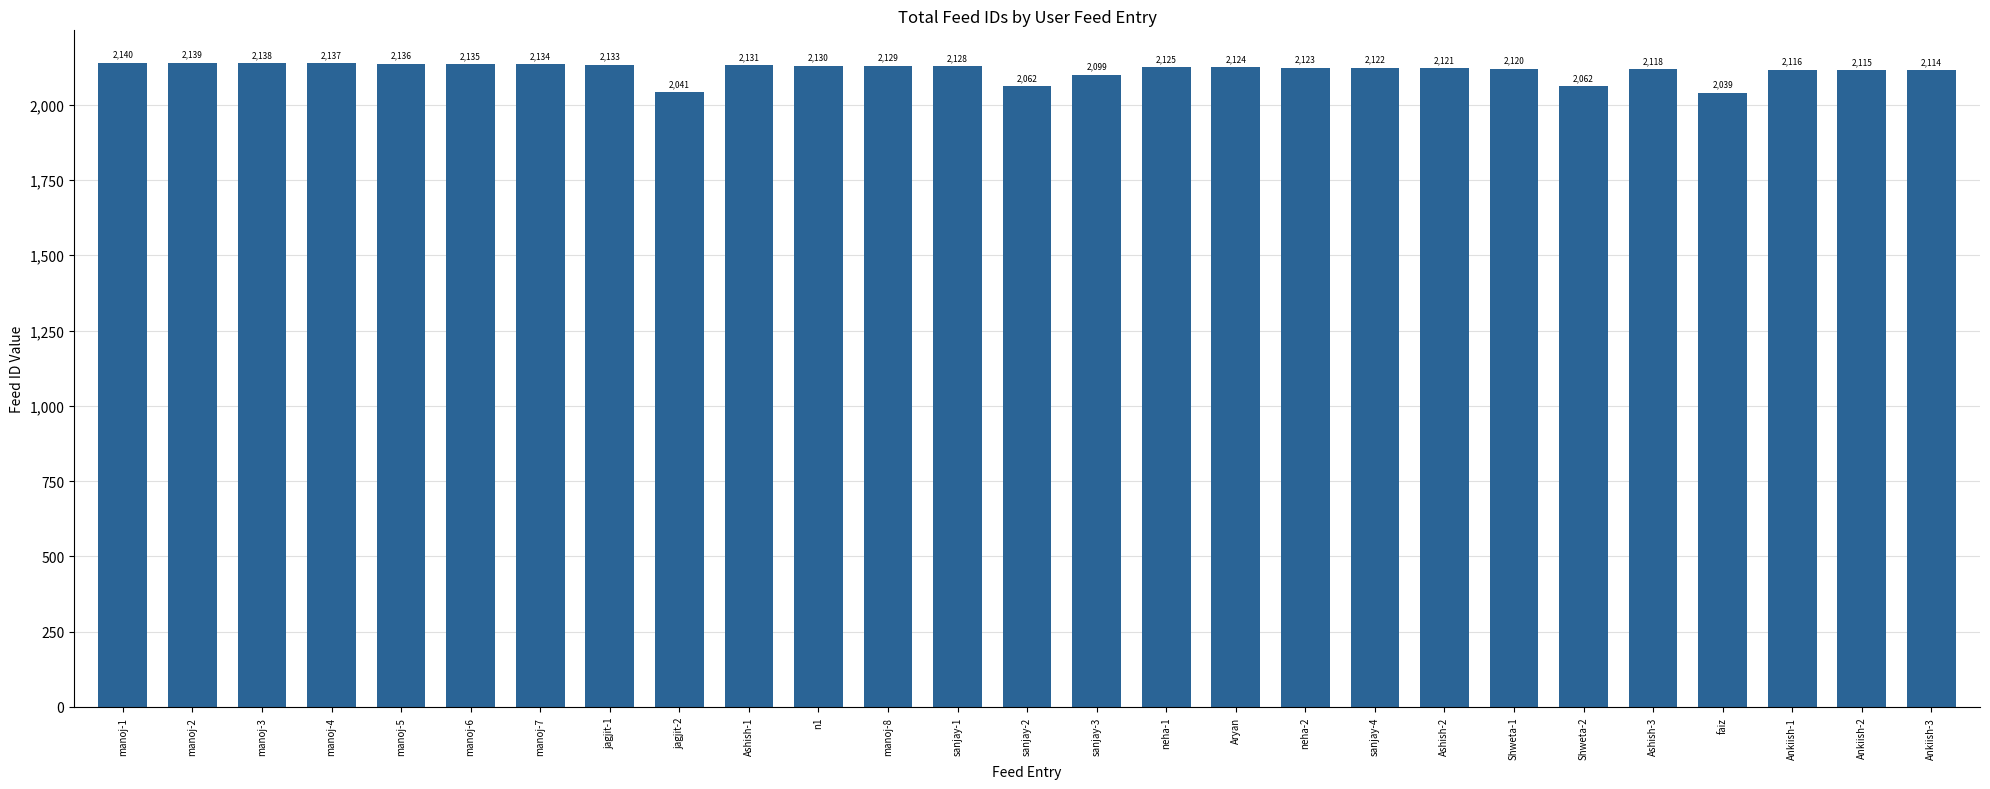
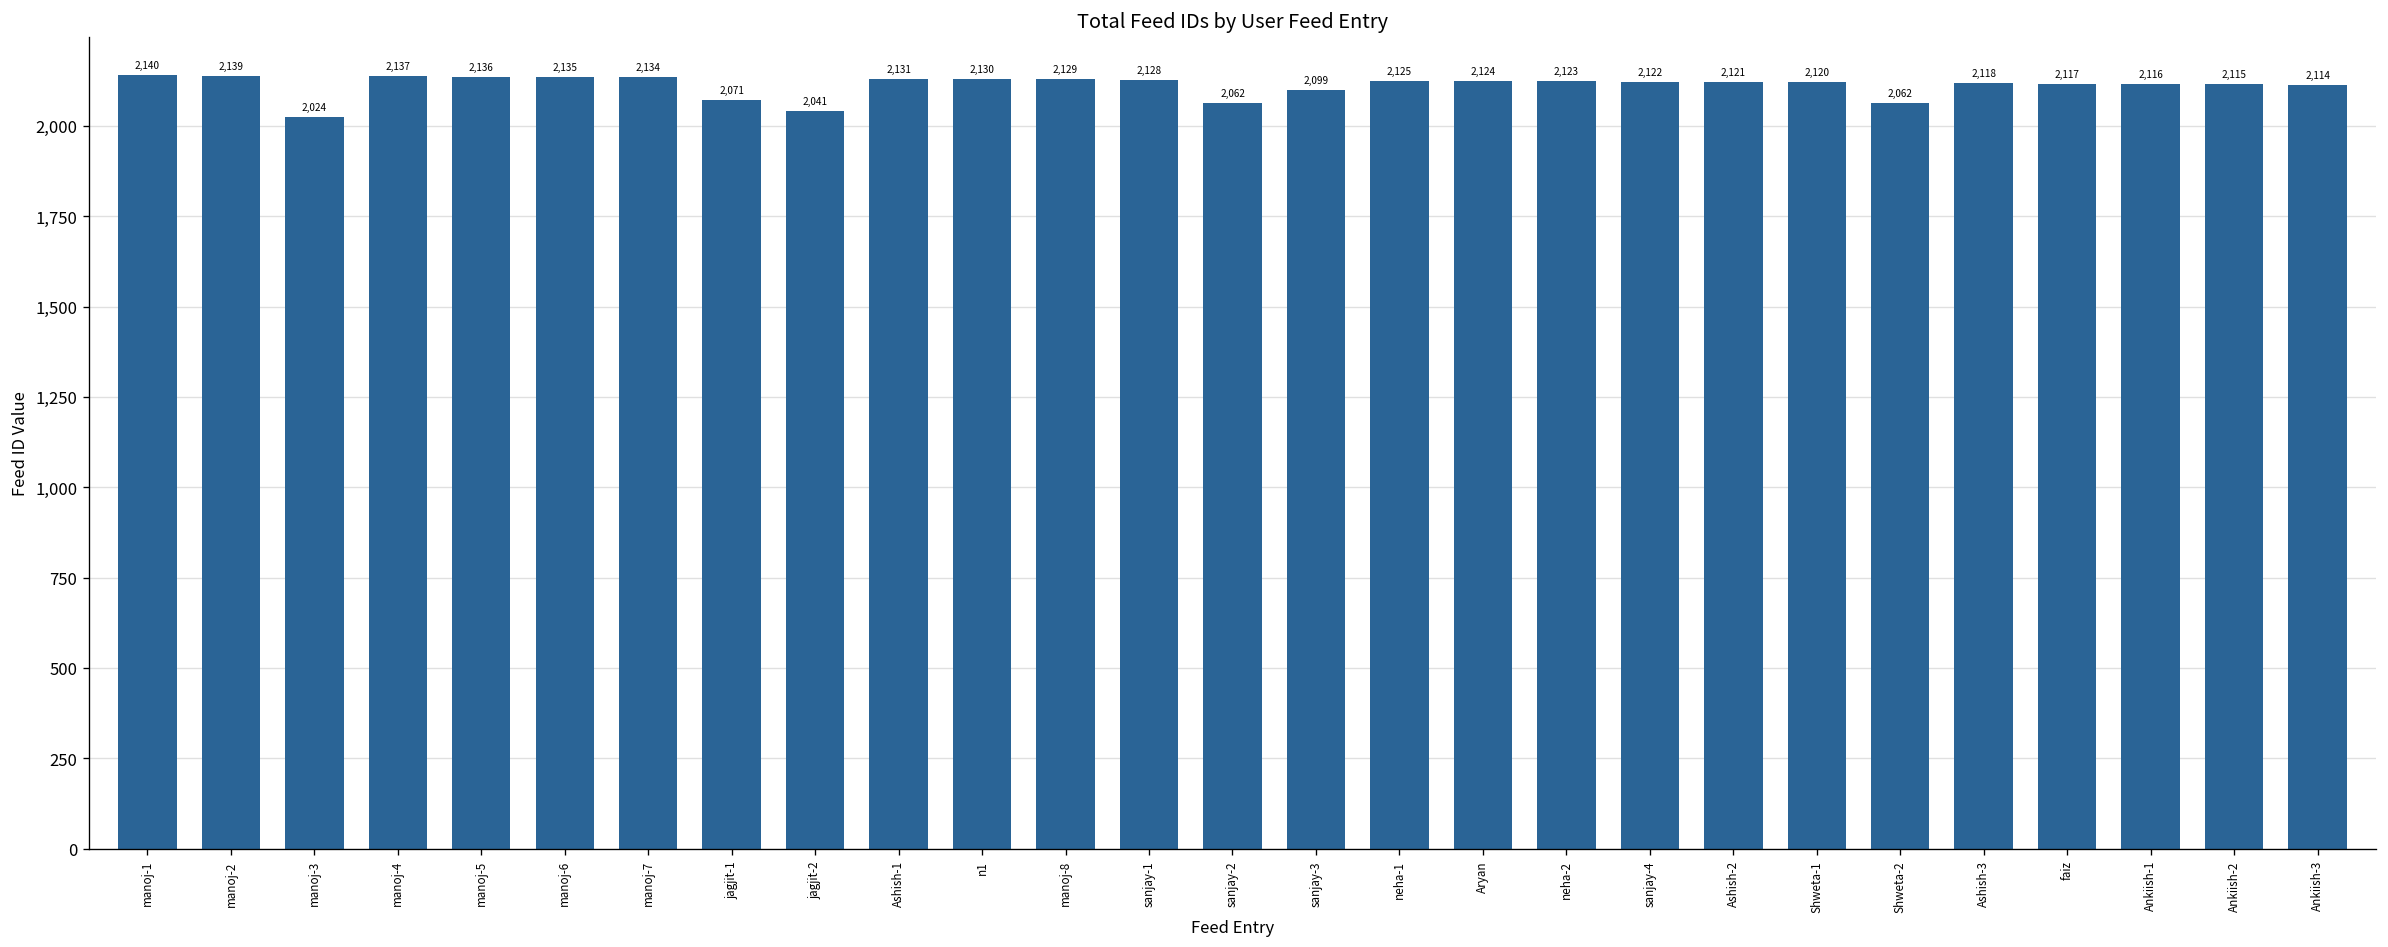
  {
    "manoj-1": "2,140",
    "manoj-2": "2,139",
-   "manoj-3": "2,138",
+   "manoj-3": "2,024",
    "manoj-4": "2,137",
    "manoj-5": "2,136",
    "manoj-6": "2,135",
    "manoj-7": "2,134",
-   "jagjit-1": "2,133",
+   "jagjit-1": "2,071",
    "jagjit-2": "2,041",
    "Ashish-1": "2,131",
    "n1": "2,130",
    "manoj-8": "2,129",
    "sanjay-1": "2,128",
    "sanjay-2": "2,062",
    "sanjay-3": "2,099",
    "neha-1": "2,125",
    "Aryan": "2,124",
    "neha-2": "2,123",
    "sanjay-4": "2,122",
    "Ashish-2": "2,121",
    "Shweta-1": "2,120",
    "Shweta-2": "2,062",
    "Ashish-3": "2,118",
-   "faiz": "2,039",
+   "faiz": "2,117",
    "Ankiish-1": "2,116",
    "Ankiish-2": "2,115",
    "Ankiish-3": "2,114"
  }
